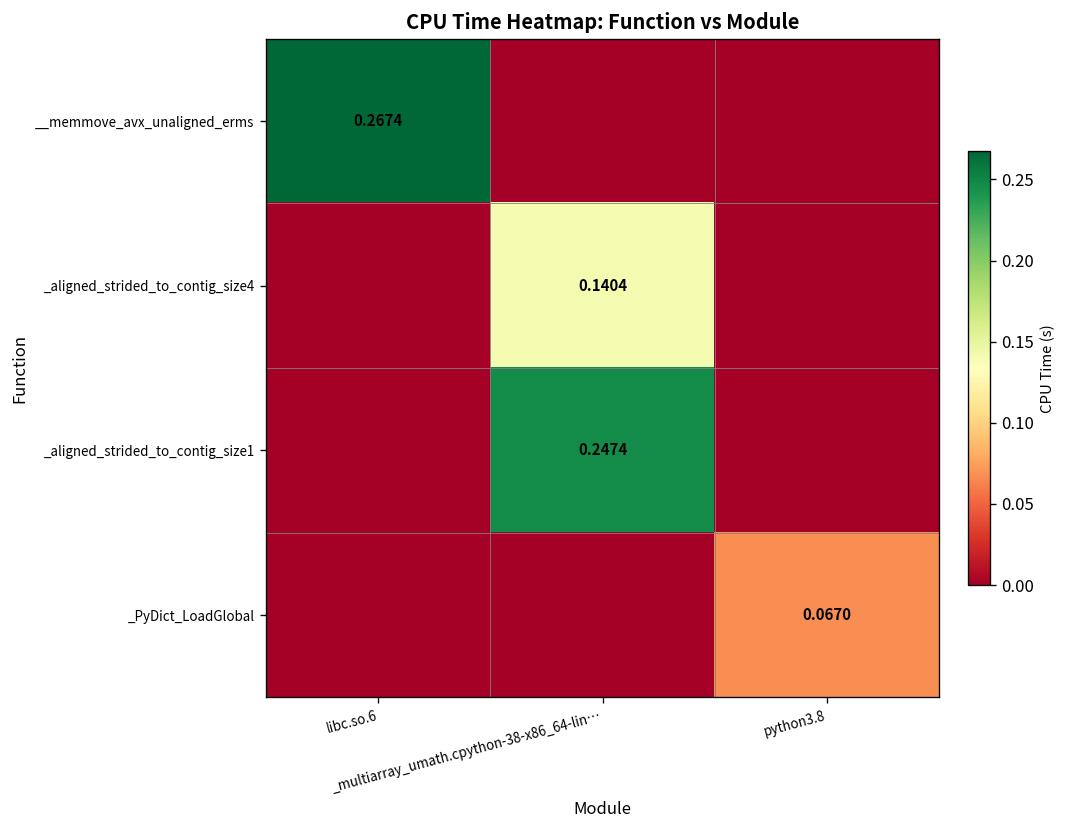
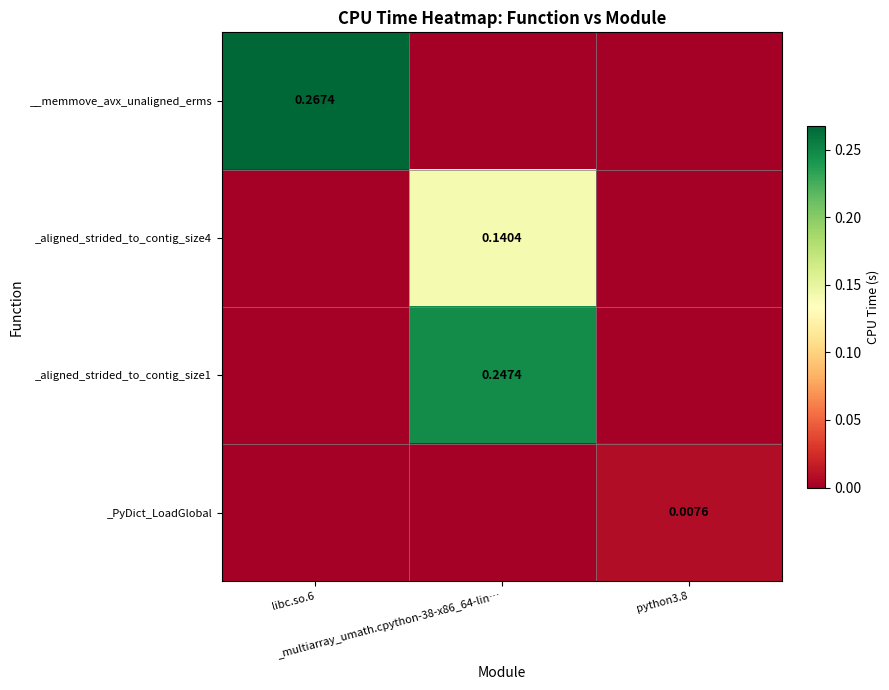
  {
    "__memmove_avx_unaligned_erms": {
      "libc.so.6": 0.2674
    },
    "_aligned_strided_to_contig_size4": {
      "_multiarray_umath.cpython-38-x86_64-lin…": 0.1404
    },
    "_aligned_strided_to_contig_size1": {
      "_multiarray_umath.cpython-38-x86_64-lin…": 0.2474
    },
    "_PyDict_LoadGlobal": {
-     "python3.8": 0.0670
+     "python3.8": 0.0076
    }
  }
